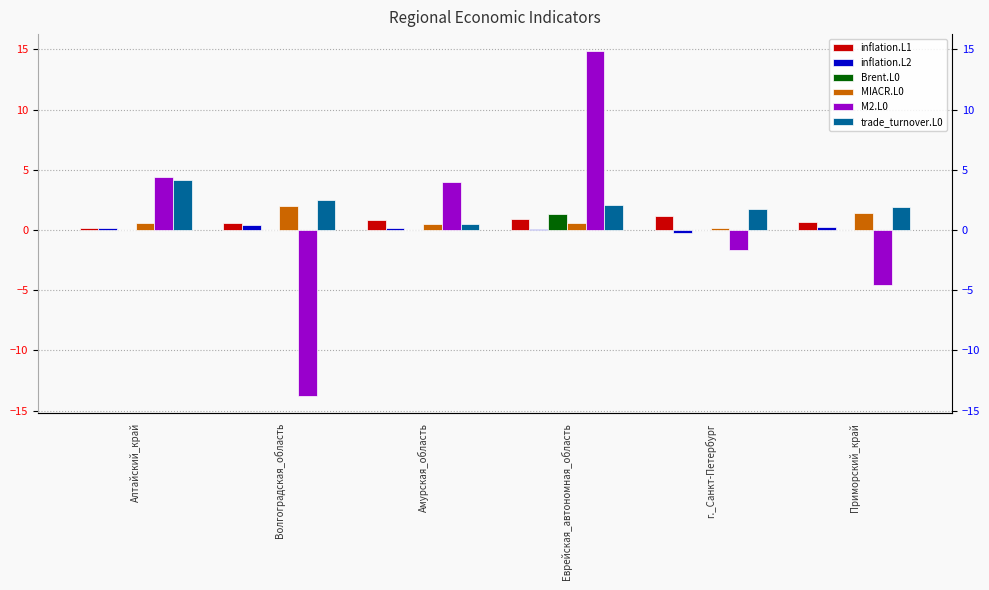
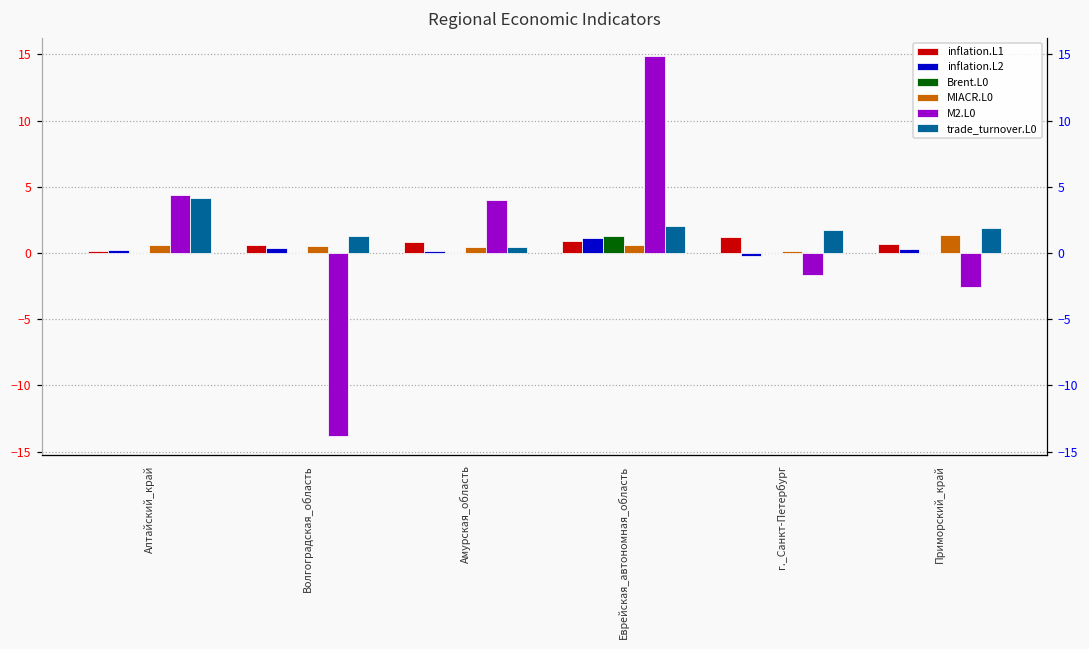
  {
    "inflation.L1": {
      "Волгоградская_область": 0.6,
      "Амурская_область": 0.8,
      "Еврейская_автономная_область": 0.9,
      "г._Санкт-Петербург": 1.2,
      "Приморский_край": 0.7
    },
    "inflation.L2": {
      "Волгоградская_область": 0.4,
-     "Еврейская_автономная_область": 0.1,
+     "Еврейская_автономная_область": 1.1,
      "г._Санкт-Петербург": -0.2,
      "Приморский_край": 0.3
    },
    "Brent.L0": {
      "Еврейская_автономная_область": 1.3
    },
    "MIACR.L0": {
      "Алтайский_край": 0.6,
-     "Волгоградская_область": 2.0,
+     "Волгоградская_область": 0.5,
      "Амурская_область": 0.5,
      "Еврейская_автономная_область": 0.6,
      "Приморский_край": 1.4
    },
    "M2.L0": {
      "Алтайский_край": 4.4,
      "Волгоградская_область": -13.8,
      "Амурская_область": 4.0,
      "Еврейская_автономная_область": 14.8,
      "г._Санкт-Петербург": -1.6,
-     "Приморский_край": -4.6
+     "Приморский_край": -2.6
    },
    "trade_turnover.L0": {
      "Алтайский_край": 4.2,
-     "Волгоградская_область": 2.5,
+     "Волгоградская_область": 1.3,
      "Амурская_область": 0.5,
      "Еврейская_автономная_область": 2.0,
      "г._Санкт-Петербург": 1.8,
      "Приморский_край": 1.9
    }
  }
